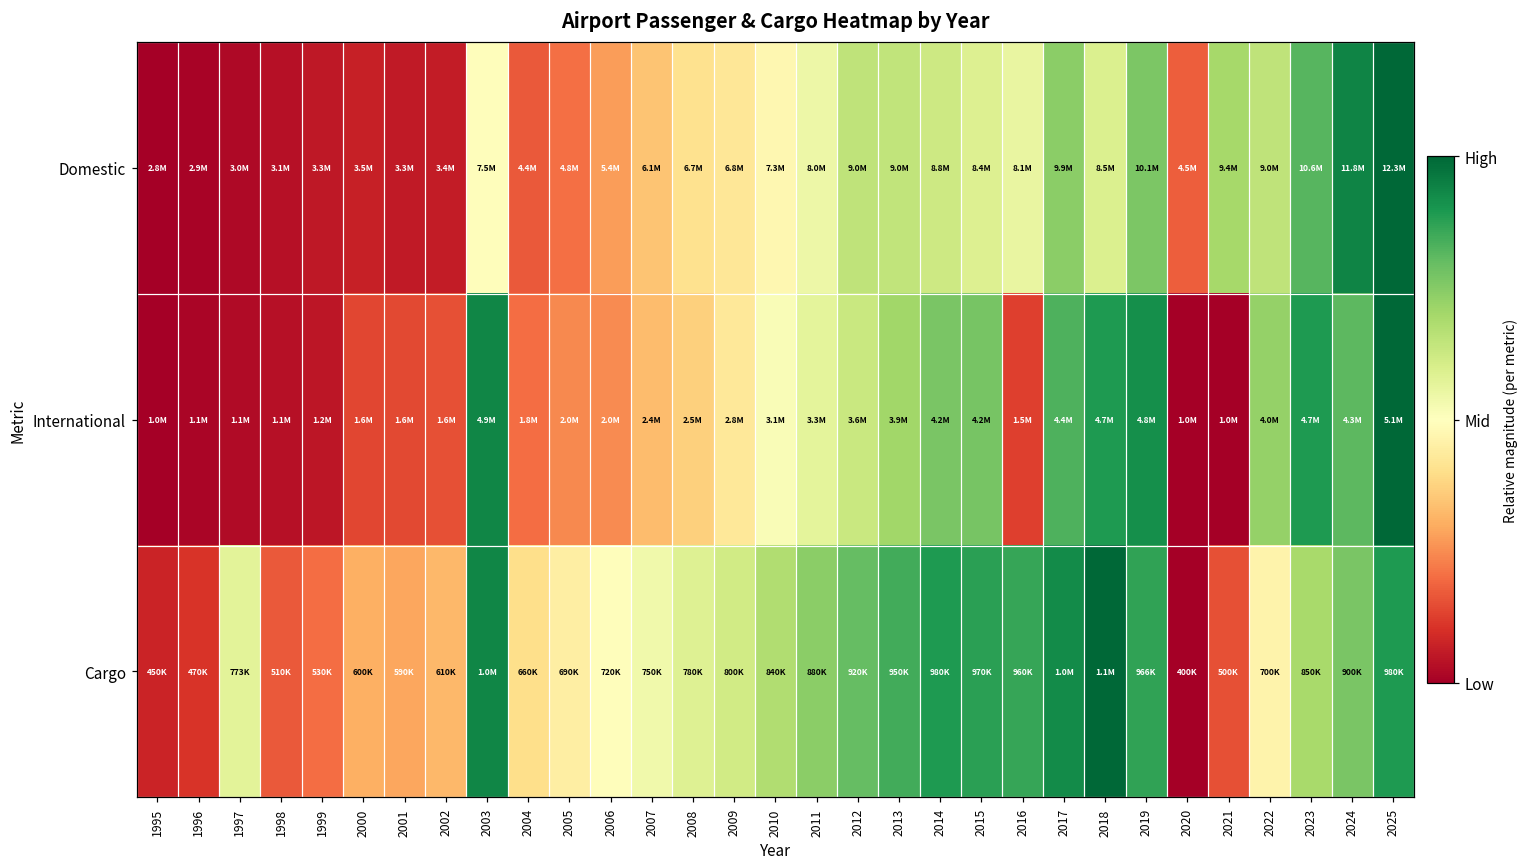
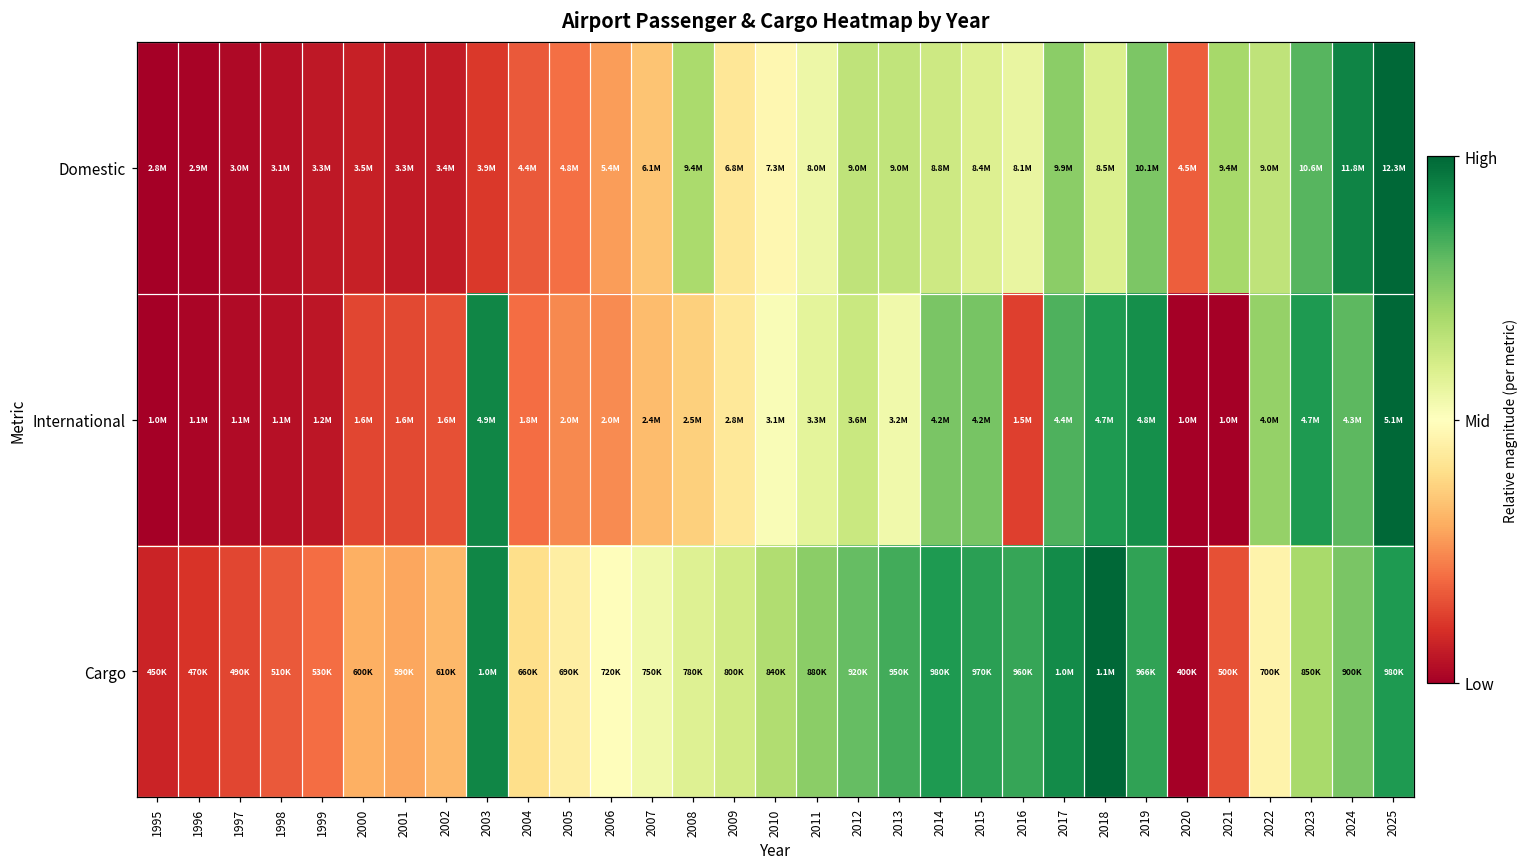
  {
    "Domestic": {
      "1995": "2.8M",
      "1996": "2.9M",
      "1997": "3.0M",
      "1998": "3.1M",
      "1999": "3.3M",
      "2000": "3.5M",
      "2001": "3.3M",
      "2002": "3.4M",
-     "2003": "7.5M",
+     "2003": "3.9M",
      "2004": "4.4M",
      "2005": "4.8M",
      "2006": "5.4M",
      "2007": "6.1M",
-     "2008": "6.7M",
+     "2008": "9.4M",
      "2009": "6.8M",
      "2010": "7.3M",
      "2011": "8.0M",
      "2012": "9.0M",
      "2013": "9.0M",
      "2014": "8.8M",
      "2015": "8.4M",
      "2016": "8.1M",
      "2017": "9.9M",
      "2018": "8.5M",
      "2019": "10.1M",
      "2020": "4.5M",
      "2021": "9.4M",
      "2022": "9.0M",
      "2023": "10.6M",
      "2024": "11.8M",
      "2025": "12.3M"
    },
    "International": {
      "1995": "1.0M",
      "1996": "1.1M",
      "1997": "1.1M",
      "1998": "1.1M",
      "1999": "1.2M",
      "2000": "1.6M",
      "2001": "1.6M",
      "2002": "1.6M",
      "2003": "4.9M",
      "2004": "1.8M",
      "2005": "2.0M",
      "2006": "2.0M",
      "2007": "2.4M",
      "2008": "2.5M",
      "2009": "2.8M",
      "2010": "3.1M",
      "2011": "3.3M",
      "2012": "3.6M",
-     "2013": "3.9M",
+     "2013": "3.2M",
      "2014": "4.2M",
      "2015": "4.2M",
      "2016": "1.5M",
      "2017": "4.4M",
      "2018": "4.7M",
      "2019": "4.8M",
      "2020": "1.0M",
      "2021": "1.0M",
      "2022": "4.0M",
      "2023": "4.7M",
      "2024": "4.3M",
      "2025": "5.1M"
    },
    "Cargo": {
      "1995": "450K",
      "1996": "470K",
-     "1997": "773K",
+     "1997": "490K",
      "1998": "510K",
      "1999": "530K",
      "2000": "600K",
      "2001": "590K",
      "2002": "610K",
      "2003": "1.0M",
      "2004": "660K",
      "2005": "690K",
      "2006": "720K",
      "2007": "750K",
      "2008": "780K",
      "2009": "800K",
      "2010": "840K",
      "2011": "880K",
      "2012": "920K",
      "2013": "950K",
      "2014": "980K",
      "2015": "970K",
      "2016": "960K",
      "2017": "1.0M",
      "2018": "1.1M",
      "2019": "966K",
      "2020": "400K",
      "2021": "500K",
      "2022": "700K",
      "2023": "850K",
      "2024": "900K",
      "2025": "980K"
    }
  }
